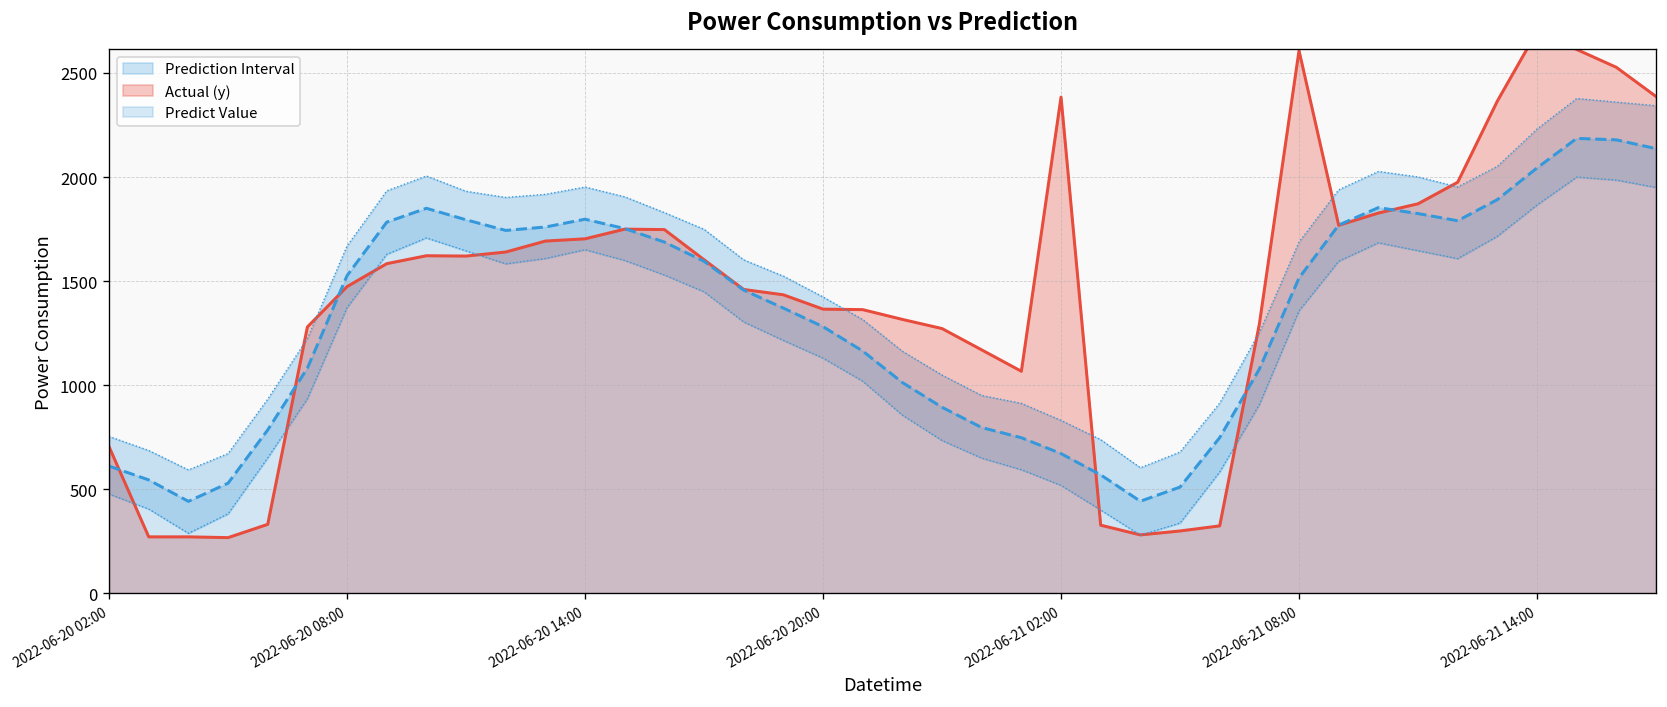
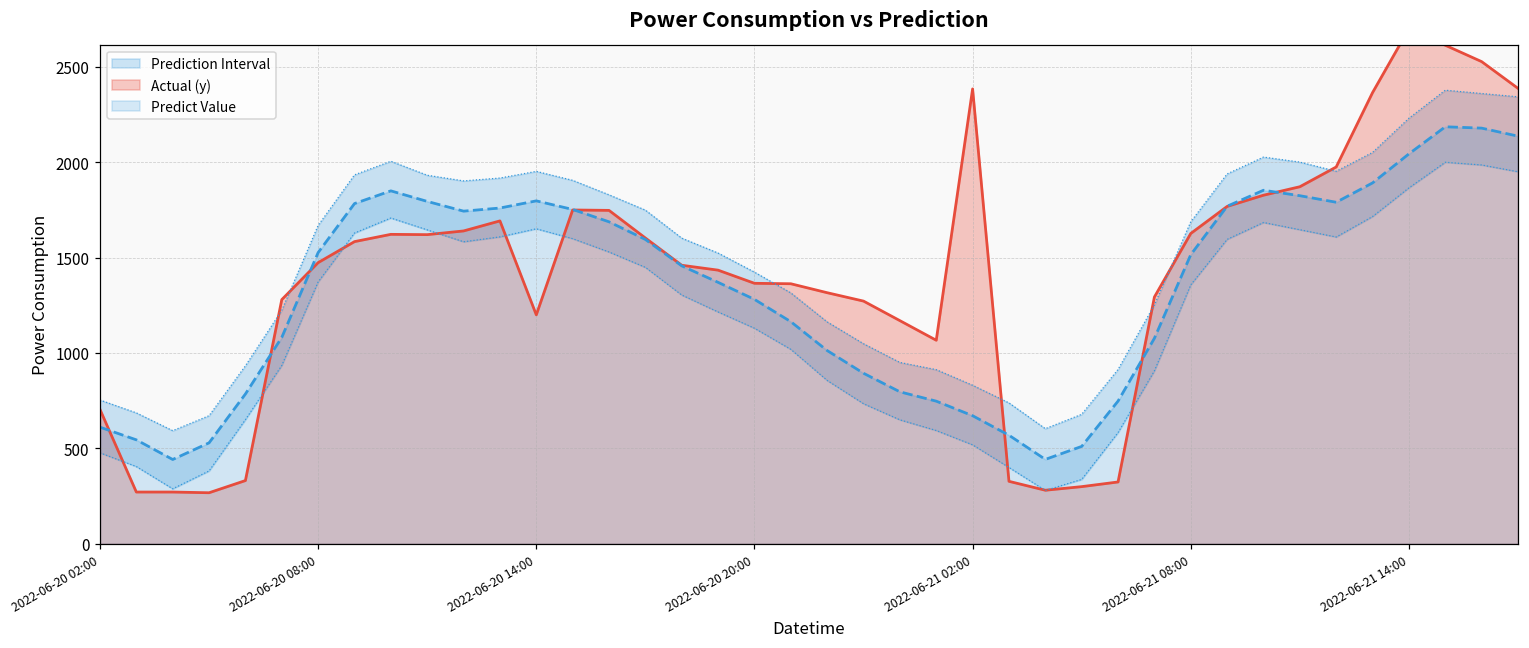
  {
    "Actual (y)": {
      "2022-06-20 02:00": 700,
      "2022-06-20 08:00": 1470,
-     "2022-06-20 14:00": 1700,
+     "2022-06-20 14:00": 1200,
      "2022-06-20 20:00": 1370,
      "2022-06-21 02:00": 2380,
-     "2022-06-21 08:00": 2610
+     "2022-06-21 08:00": 1630
    }
  }
